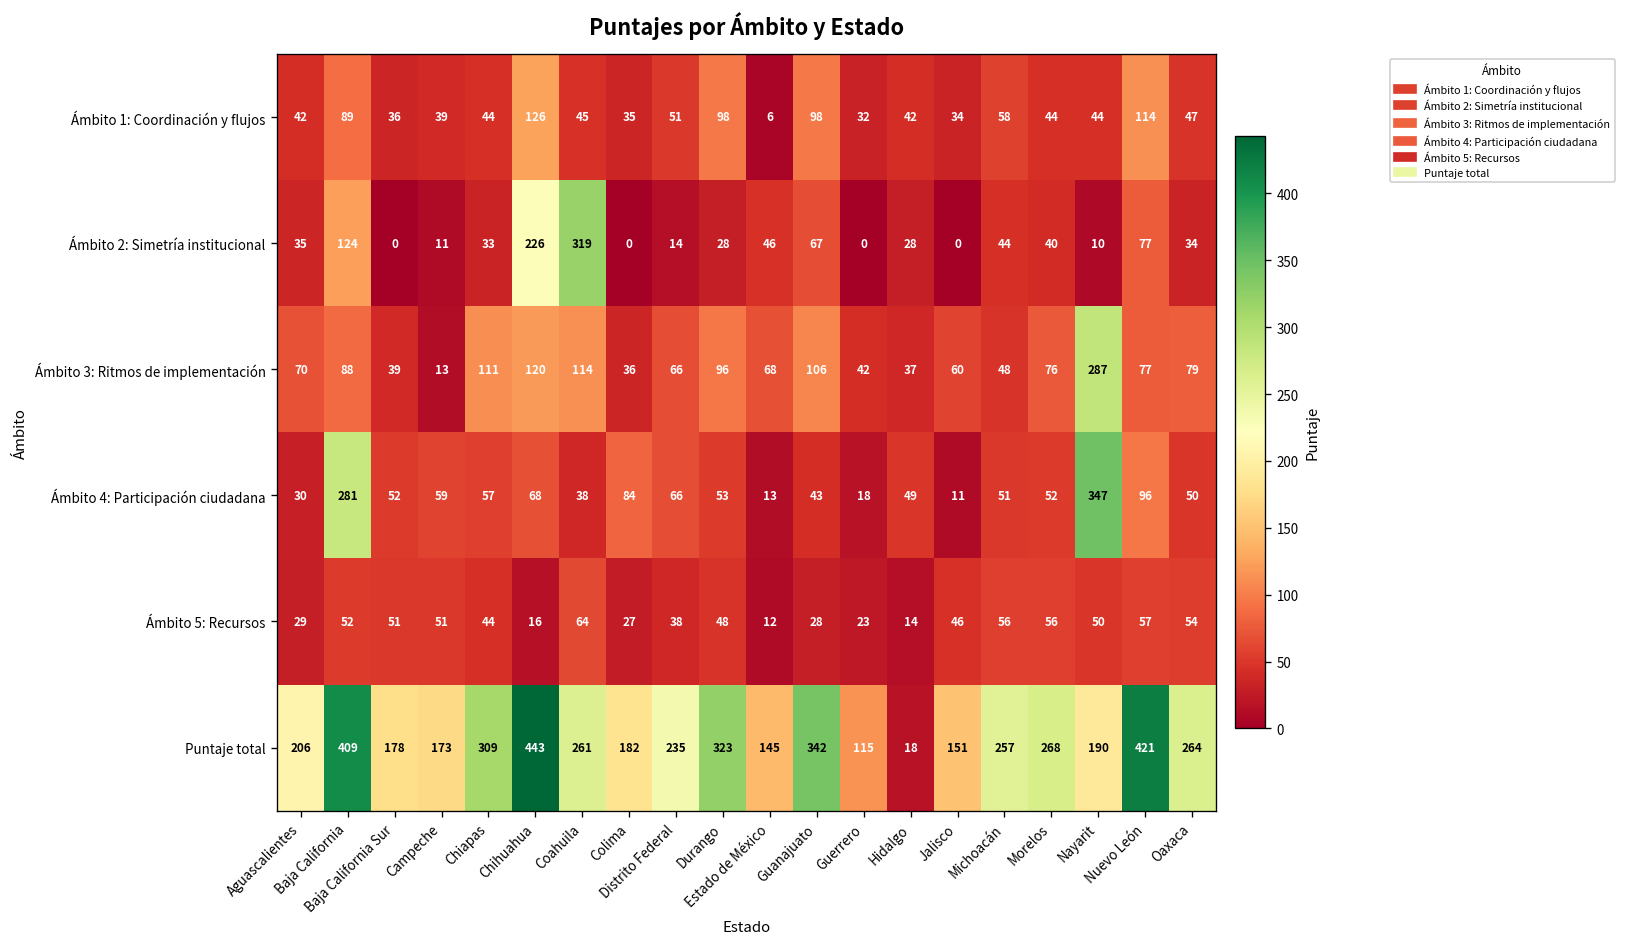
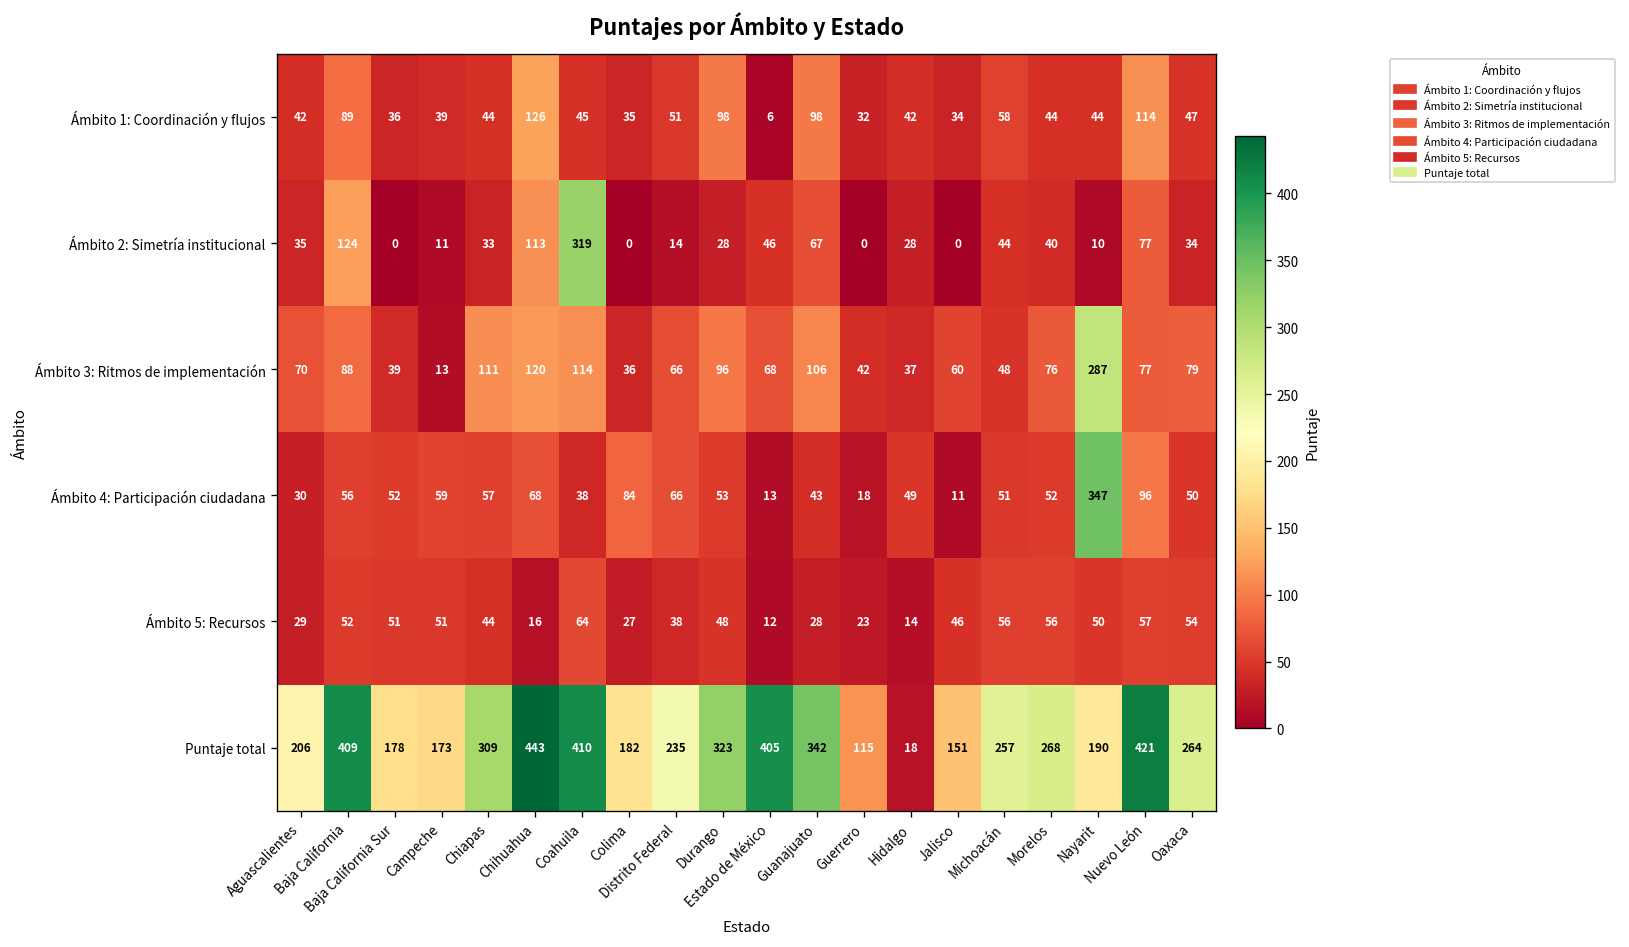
  {
    "Ámbito 1: Coordinación y flujos": {
      "Aguascalientes": 42,
      "Baja California": 89,
      "Baja California Sur": 36,
      "Campeche": 39,
      "Chiapas": 44,
      "Chihuahua": 126,
      "Coahuila": 45,
      "Colima": 35,
      "Distrito Federal": 51,
      "Durango": 98,
      "Estado de México": 6,
      "Guanajuato": 98,
      "Guerrero": 32,
      "Hidalgo": 42,
      "Jalisco": 34,
      "Michoacán": 58,
      "Morelos": 44,
      "Nayarit": 44,
      "Nuevo León": 114,
      "Oaxaca": 47
    },
    "Ámbito 2: Simetría institucional": {
      "Aguascalientes": 35,
      "Baja California": 124,
      "Baja California Sur": 0,
      "Campeche": 11,
      "Chiapas": 33,
-     "Chihuahua": 226,
+     "Chihuahua": 113,
      "Coahuila": 319,
      "Colima": 0,
      "Distrito Federal": 14,
      "Durango": 28,
      "Estado de México": 46,
      "Guanajuato": 67,
      "Guerrero": 0,
      "Hidalgo": 28,
      "Jalisco": 0,
      "Michoacán": 44,
      "Morelos": 40,
      "Nayarit": 10,
      "Nuevo León": 77,
      "Oaxaca": 34
    },
    "Ámbito 3: Ritmos de implementación": {
      "Aguascalientes": 70,
      "Baja California": 88,
      "Baja California Sur": 39,
      "Campeche": 13,
      "Chiapas": 111,
      "Chihuahua": 120,
      "Coahuila": 114,
      "Colima": 36,
      "Distrito Federal": 66,
      "Durango": 96,
      "Estado de México": 68,
      "Guanajuato": 106,
      "Guerrero": 42,
      "Hidalgo": 37,
      "Jalisco": 60,
      "Michoacán": 48,
      "Morelos": 76,
      "Nayarit": 287,
      "Nuevo León": 77,
      "Oaxaca": 79
    },
    "Ámbito 4: Participación ciudadana": {
      "Aguascalientes": 30,
-     "Baja California": 281,
+     "Baja California": 56,
      "Baja California Sur": 52,
      "Campeche": 59,
      "Chiapas": 57,
      "Chihuahua": 68,
      "Coahuila": 38,
      "Colima": 84,
      "Distrito Federal": 66,
      "Durango": 53,
      "Estado de México": 13,
      "Guanajuato": 43,
      "Guerrero": 18,
      "Hidalgo": 49,
      "Jalisco": 11,
      "Michoacán": 51,
      "Morelos": 52,
      "Nayarit": 347,
      "Nuevo León": 96,
      "Oaxaca": 50
    },
    "Ámbito 5: Recursos": {
      "Aguascalientes": 29,
      "Baja California": 52,
      "Baja California Sur": 51,
      "Campeche": 51,
      "Chiapas": 44,
      "Chihuahua": 16,
      "Coahuila": 64,
      "Colima": 27,
      "Distrito Federal": 38,
      "Durango": 48,
      "Estado de México": 12,
      "Guanajuato": 28,
      "Guerrero": 23,
      "Hidalgo": 14,
      "Jalisco": 46,
      "Michoacán": 56,
      "Morelos": 56,
      "Nayarit": 50,
      "Nuevo León": 57,
      "Oaxaca": 54
    },
    "Puntaje total": {
      "Aguascalientes": 206,
      "Baja California": 409,
      "Baja California Sur": 178,
      "Campeche": 173,
      "Chiapas": 309,
      "Chihuahua": 443,
-     "Coahuila": 261,
+     "Coahuila": 410,
      "Colima": 182,
      "Distrito Federal": 235,
      "Durango": 323,
-     "Estado de México": 145,
+     "Estado de México": 405,
      "Guanajuato": 342,
      "Guerrero": 115,
      "Hidalgo": 18,
      "Jalisco": 151,
      "Michoacán": 257,
      "Morelos": 268,
      "Nayarit": 190,
      "Nuevo León": 421,
      "Oaxaca": 264
    }
  }
